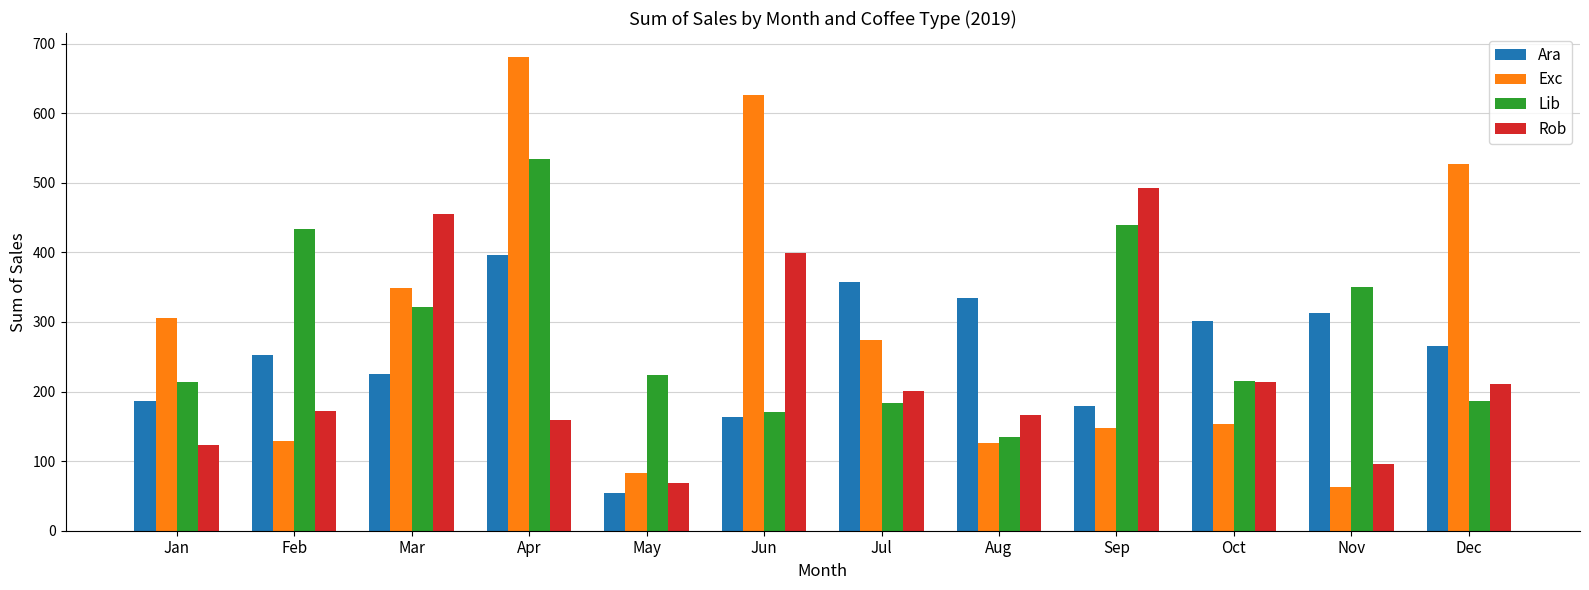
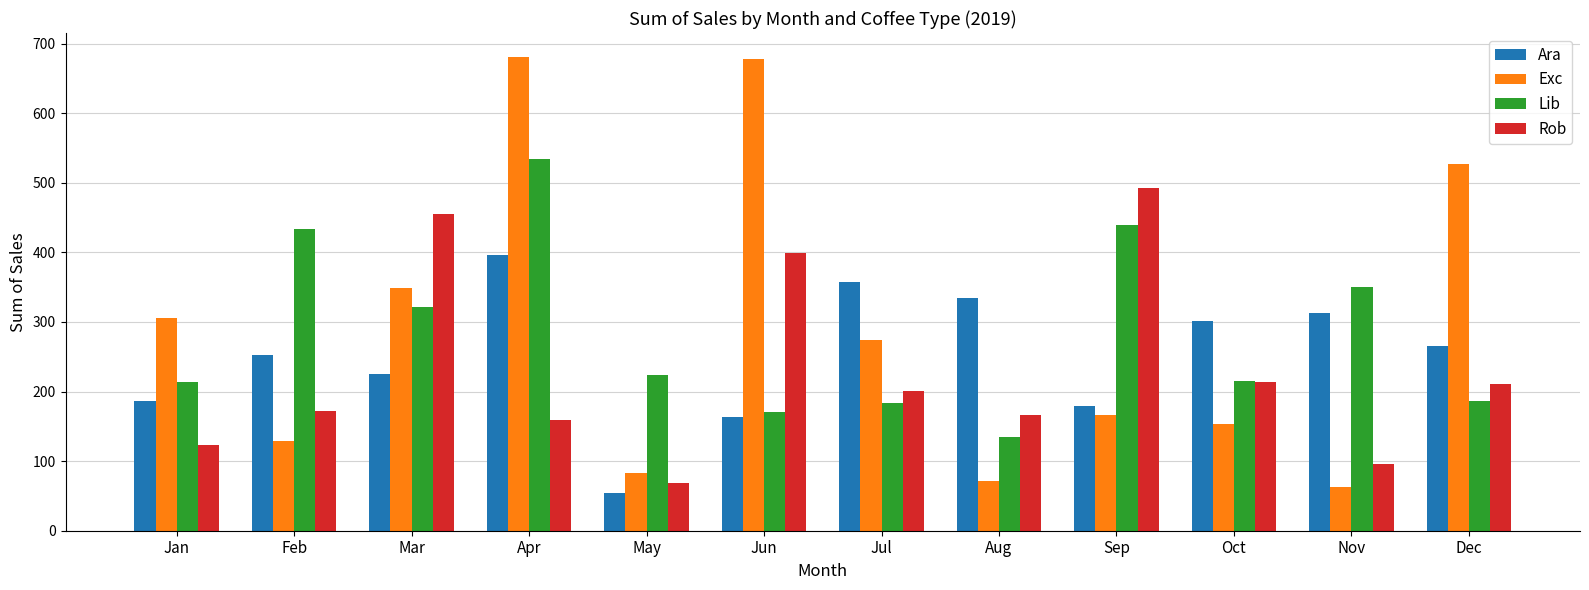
  {
    "Ara": {
      "Jan": 190,
      "Feb": 250,
      "Mar": 220,
      "Apr": 400,
      "May": 50,
      "Jun": 160,
      "Jul": 360,
      "Aug": 330,
      "Sep": 180,
      "Oct": 300,
      "Nov": 310,
      "Dec": 270
    },
    "Exc": {
      "Jan": 310,
      "Feb": 130,
      "Mar": 350,
      "Apr": 680,
      "May": 80,
-     "Jun": 630,
+     "Jun": 680,
      "Jul": 270,
-     "Aug": 130,
-     "Sep": 150,
+     "Aug": 70,
+     "Sep": 170,
      "Oct": 150,
      "Nov": 60,
      "Dec": 530
    },
    "Lib": {
      "Jan": 210,
      "Feb": 430,
      "Mar": 320,
      "Apr": 530,
      "May": 220,
      "Jun": 170,
      "Jul": 180,
      "Aug": 130,
      "Sep": 440,
      "Oct": 220,
      "Nov": 350,
      "Dec": 190
    },
    "Rob": {
      "Jan": 120,
      "Feb": 170,
      "Mar": 460,
      "Apr": 160,
      "May": 70,
      "Jun": 400,
      "Jul": 200,
      "Aug": 170,
      "Sep": 490,
      "Oct": 210,
      "Nov": 100,
      "Dec": 210
    }
  }
